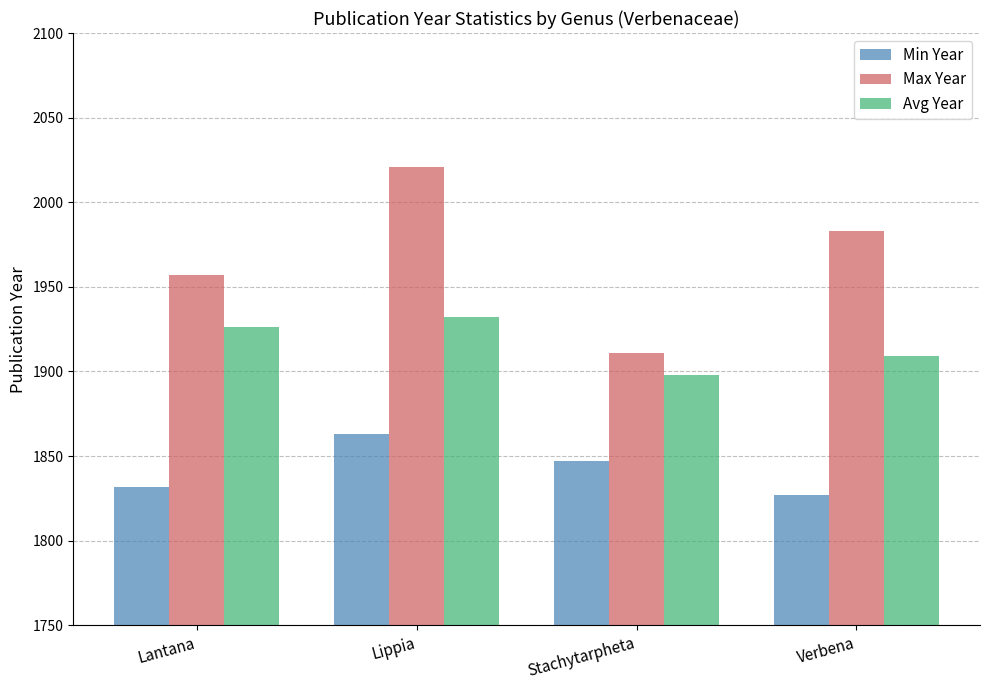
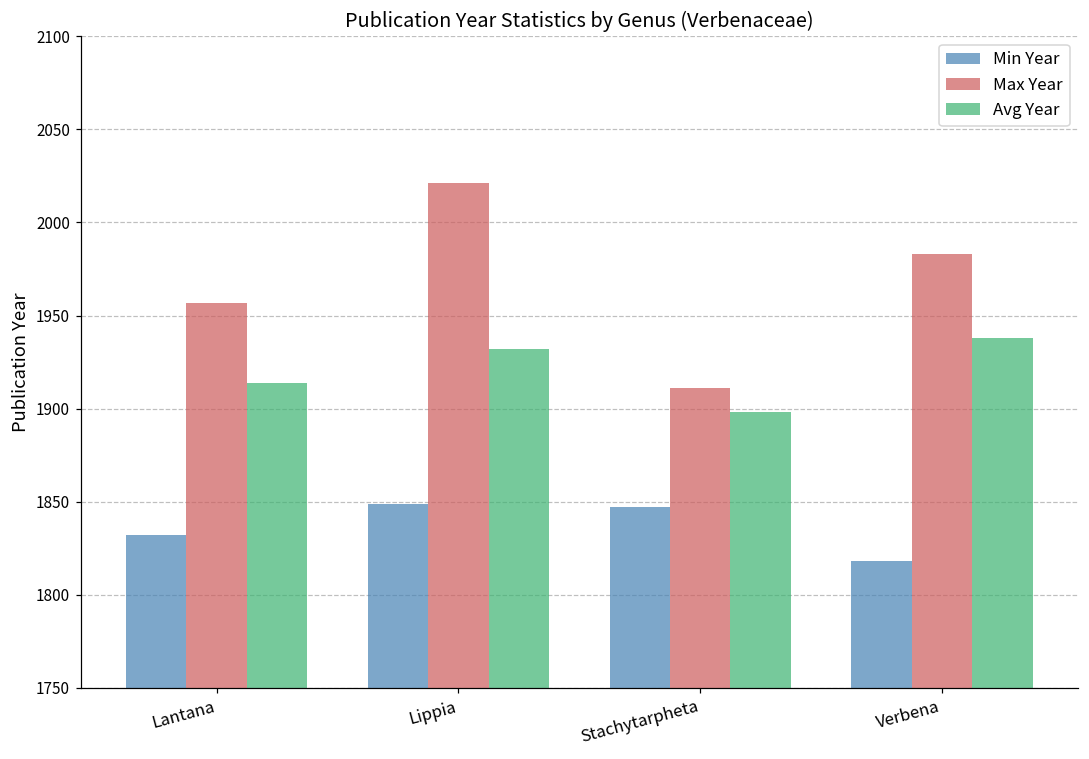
  {
    "Min Year": {
      "Lantana": 1832,
-     "Lippia": 1863,
+     "Lippia": 1849,
      "Stachytarpheta": 1847,
-     "Verbena": 1827
+     "Verbena": 1818
    },
    "Max Year": {
      "Lantana": 1957,
      "Lippia": 2021,
      "Stachytarpheta": 1911,
      "Verbena": 1983
    },
    "Avg Year": {
-     "Lantana": 1926,
+     "Lantana": 1914,
      "Lippia": 1932,
      "Stachytarpheta": 1898,
-     "Verbena": 1909
+     "Verbena": 1938
    }
  }
